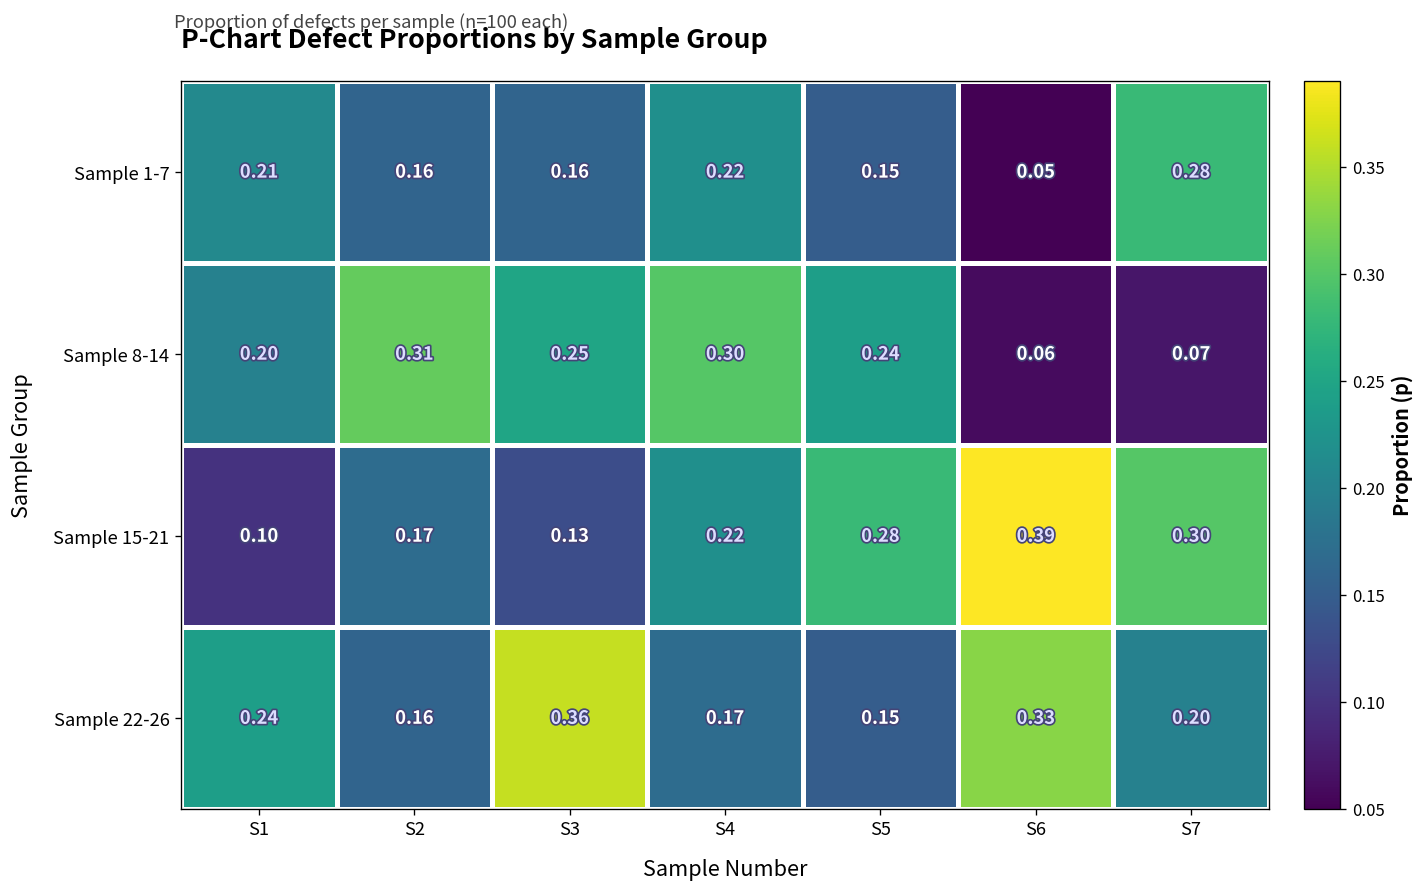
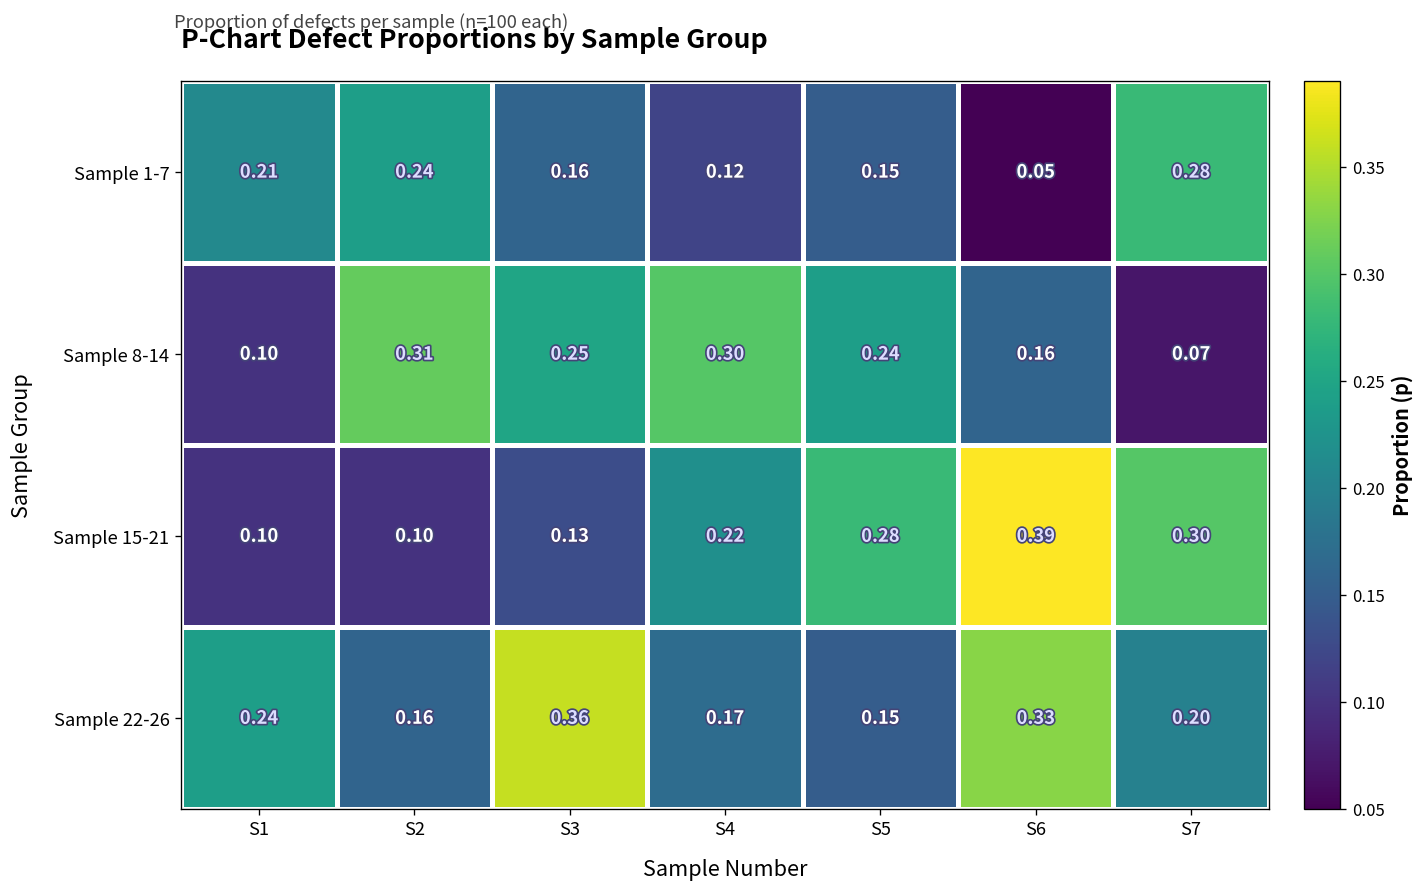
  {
    "Sample 1-7": {
      "S1": 0.21,
-     "S2": 0.16,
+     "S2": 0.24,
      "S3": 0.16,
-     "S4": 0.22,
+     "S4": 0.12,
      "S5": 0.15,
      "S6": 0.05,
      "S7": 0.28
    },
    "Sample 8-14": {
-     "S1": 0.20,
+     "S1": 0.10,
      "S2": 0.31,
      "S3": 0.25,
      "S4": 0.30,
      "S5": 0.24,
-     "S6": 0.06,
+     "S6": 0.16,
      "S7": 0.07
    },
    "Sample 15-21": {
      "S1": 0.10,
-     "S2": 0.17,
+     "S2": 0.10,
      "S3": 0.13,
      "S4": 0.22,
      "S5": 0.28,
      "S6": 0.39,
      "S7": 0.30
    },
    "Sample 22-26": {
      "S1": 0.24,
      "S2": 0.16,
      "S3": 0.36,
      "S4": 0.17,
      "S5": 0.15,
      "S6": 0.33,
      "S7": 0.20
    }
  }
